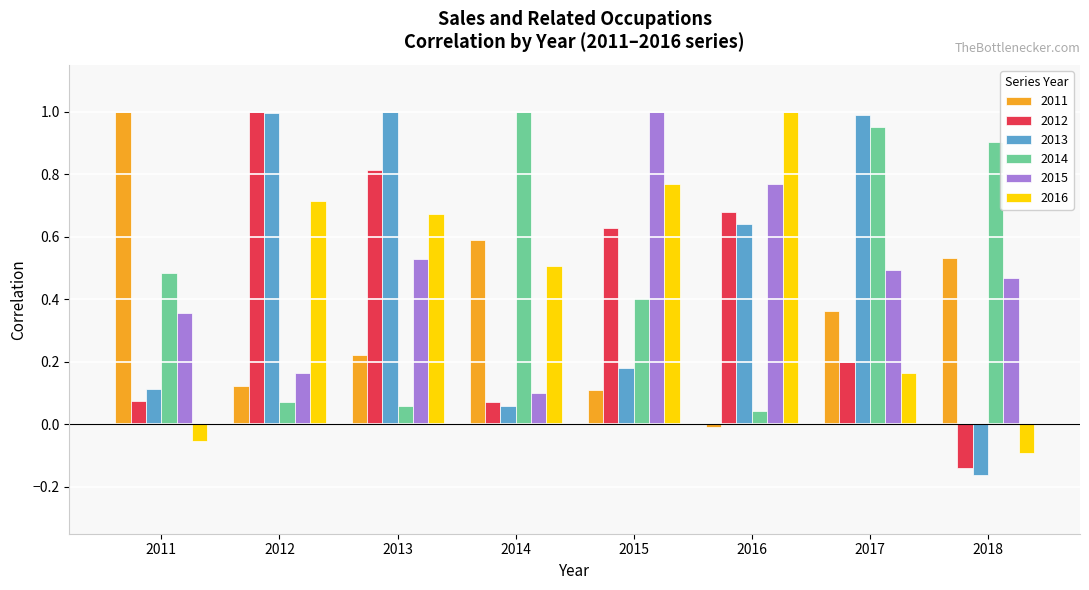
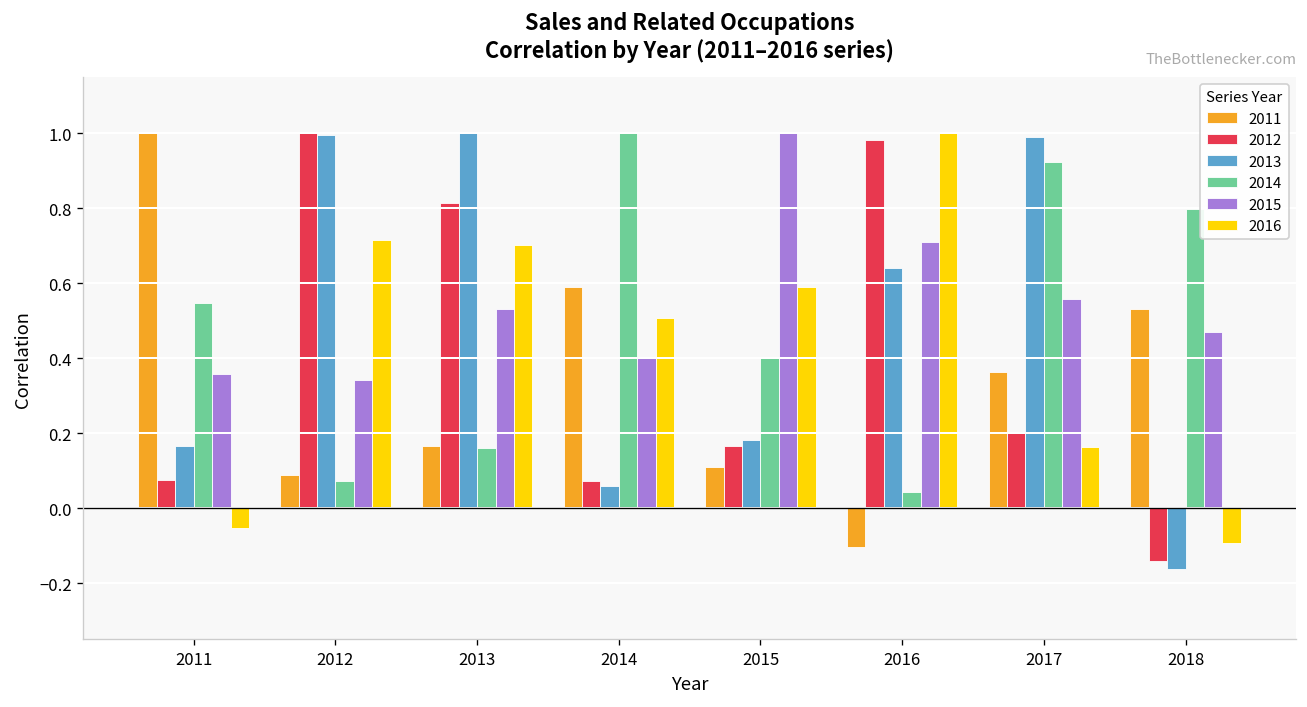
  {
    "2011": {
      "2011": 1.00,
-     "2012": 0.12,
-     "2013": 0.22,
+     "2012": 0.09,
+     "2013": 0.17,
      "2014": 0.59,
      "2015": 0.11,
-     "2016": -0.01,
+     "2016": -0.10,
      "2017": 0.36,
      "2018": 0.53
    },
    "2012": {
      "2011": 0.07,
      "2012": 1.00,
      "2013": 0.81,
      "2014": 0.07,
-     "2015": 0.63,
-     "2016": 0.68,
+     "2015": 0.16,
+     "2016": 0.98,
      "2017": 0.20,
      "2018": -0.14
    },
    "2013": {
-     "2011": 0.11,
+     "2011": 0.17,
      "2012": 0.99,
      "2013": 1.00,
      "2014": 0.06,
      "2015": 0.18,
      "2016": 0.64,
      "2017": 0.99,
      "2018": -0.16
    },
    "2014": {
-     "2011": 0.49,
+     "2011": 0.55,
      "2012": 0.07,
-     "2013": 0.06,
+     "2013": 0.16,
      "2014": 1.00,
      "2015": 0.40,
      "2016": 0.04,
-     "2017": 0.95,
-     "2018": 0.90
+     "2017": 0.92,
+     "2018": 0.80
    },
    "2015": {
      "2011": 0.36,
-     "2012": 0.16,
+     "2012": 0.34,
      "2013": 0.53,
-     "2014": 0.10,
+     "2014": 0.40,
      "2015": 1.00,
-     "2016": 0.77,
-     "2017": 0.49,
+     "2016": 0.71,
+     "2017": 0.56,
      "2018": 0.47
    },
    "2016": {
      "2011": -0.05,
      "2012": 0.72,
-     "2013": 0.67,
+     "2013": 0.70,
      "2014": 0.51,
-     "2015": 0.77,
+     "2015": 0.59,
      "2016": 1.00,
      "2017": 0.16,
      "2018": -0.09
    }
  }
